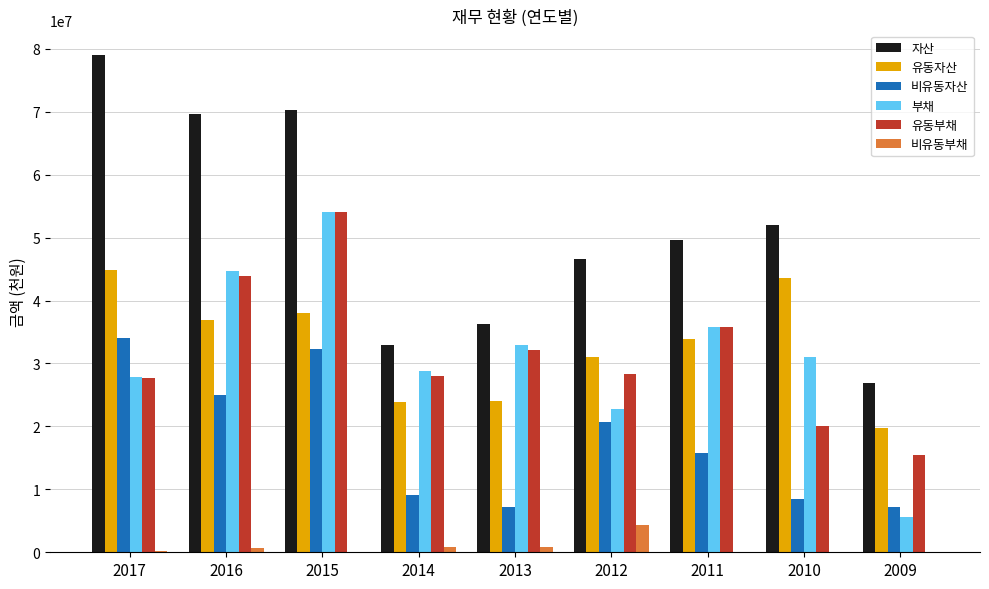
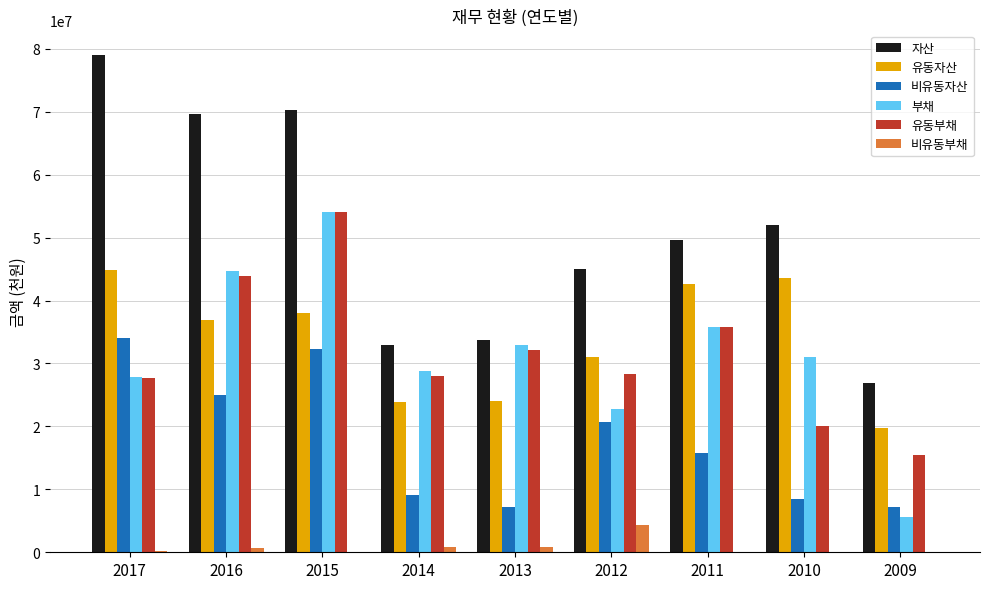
  {
    "자산": {
      "2017": 79000000,
      "2016": 70000000,
      "2015": 70000000,
      "2014": 33000000,
-     "2013": 36000000,
-     "2012": 47000000,
+     "2013": 34000000,
+     "2012": 45000000,
      "2011": 50000000,
      "2010": 52000000,
      "2009": 27000000
    },
    "유동자산": {
      "2017": 45000000,
      "2016": 37000000,
      "2015": 38000000,
      "2014": 24000000,
      "2013": 24000000,
      "2012": 31000000,
-     "2011": 34000000,
+     "2011": 43000000,
      "2010": 44000000,
      "2009": 20000000
    },
    "비유동자산": {
      "2017": 34000000,
      "2016": 25000000,
      "2015": 32000000,
      "2014": 9000000,
      "2013": 7000000,
      "2012": 21000000,
      "2011": 16000000,
      "2010": 8000000,
      "2009": 7000000
    },
    "부채": {
      "2017": 28000000,
      "2016": 45000000,
      "2015": 54000000,
      "2014": 29000000,
      "2013": 33000000,
      "2012": 23000000,
      "2011": 36000000,
      "2010": 31000000,
      "2009": 6000000
    },
    "유동부채": {
      "2017": 28000000,
      "2016": 44000000,
      "2015": 54000000,
      "2014": 28000000,
      "2013": 32000000,
      "2012": 28000000,
      "2011": 36000000,
      "2010": 20000000,
      "2009": 16000000
    },
    "비유동부채": {
      "2016": 1000000,
      "2014": 1000000,
      "2013": 1000000,
      "2012": 4000000,
      "2011": 0
    }
  }
